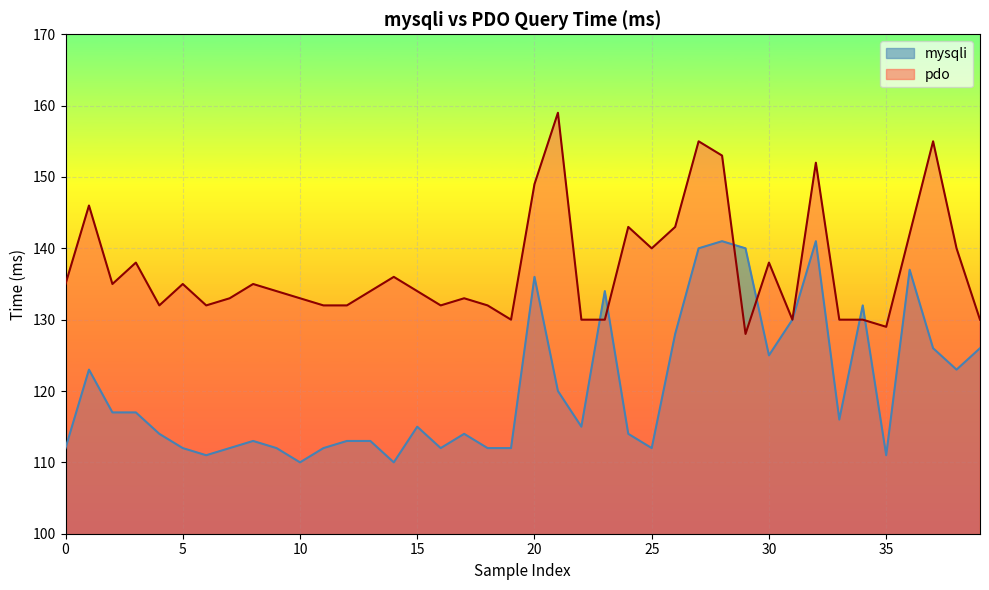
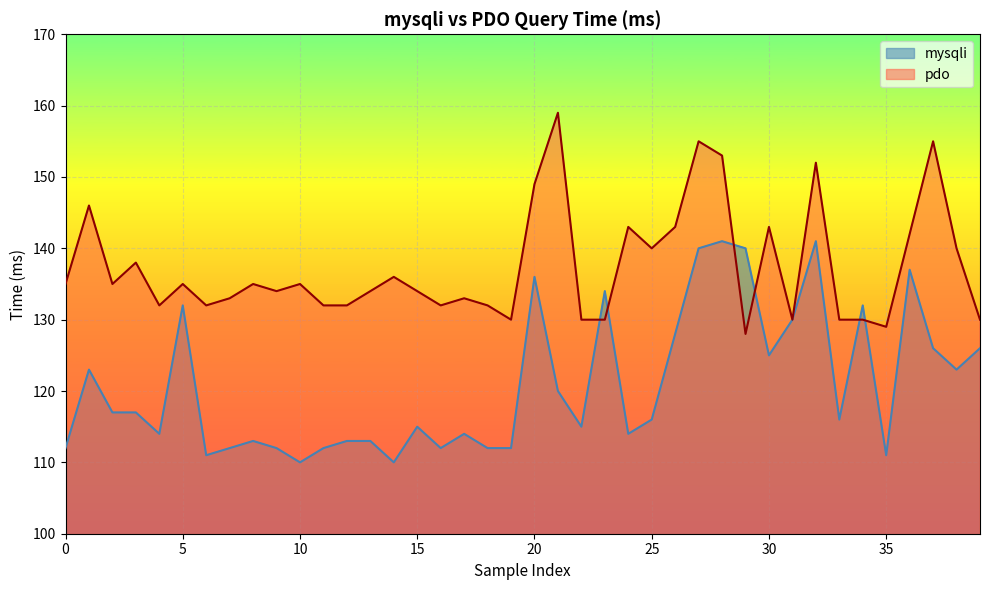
  {
    "mysqli": {
      "0": 112,
-     "5": 112,
+     "5": 132,
      "10": 110,
      "15": 115,
      "20": 136,
-     "25": 112,
+     "25": 116,
      "30": 125,
      "35": 111
    },
    "pdo": {
      "0": 135,
      "5": 135,
-     "10": 133,
+     "10": 135,
      "15": 134,
      "20": 149,
      "25": 140,
-     "30": 138,
+     "30": 143,
      "35": 129
    }
  }
